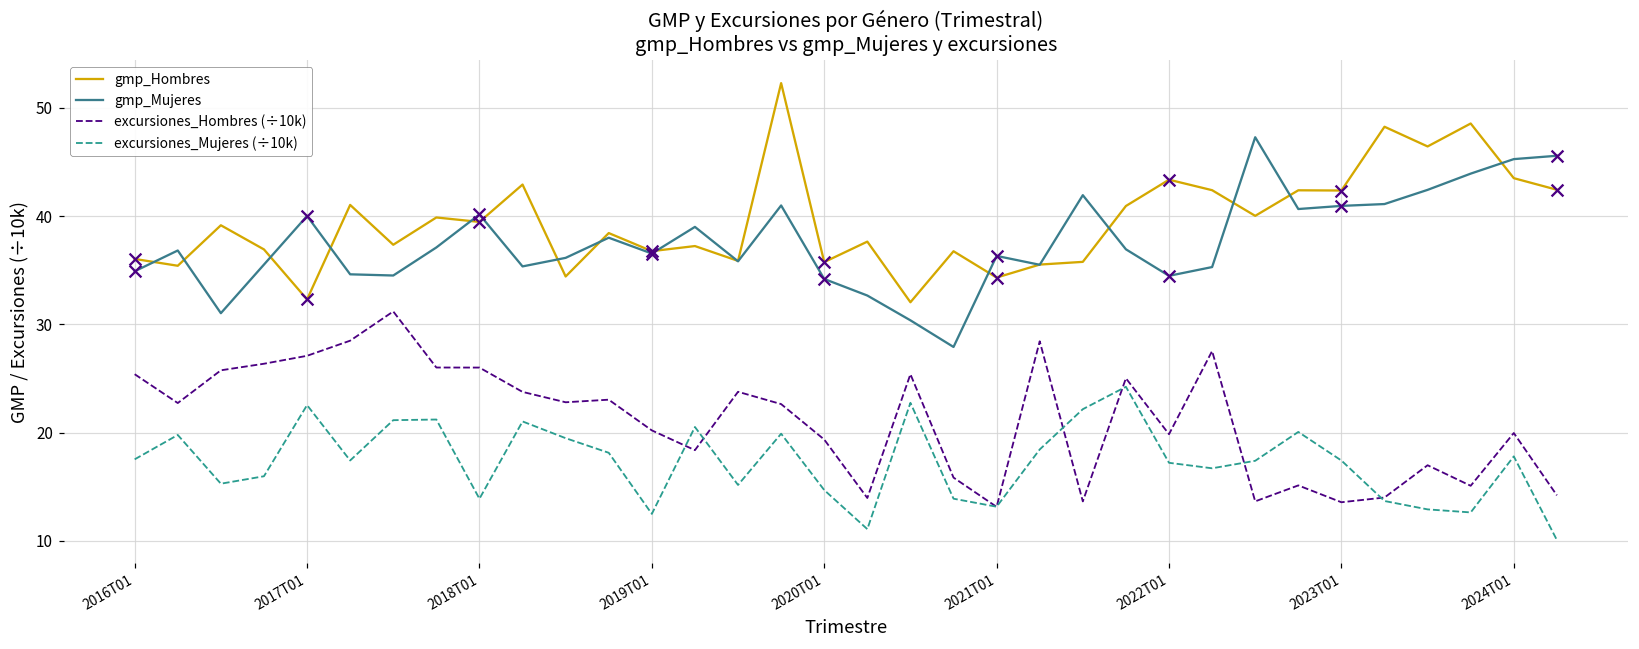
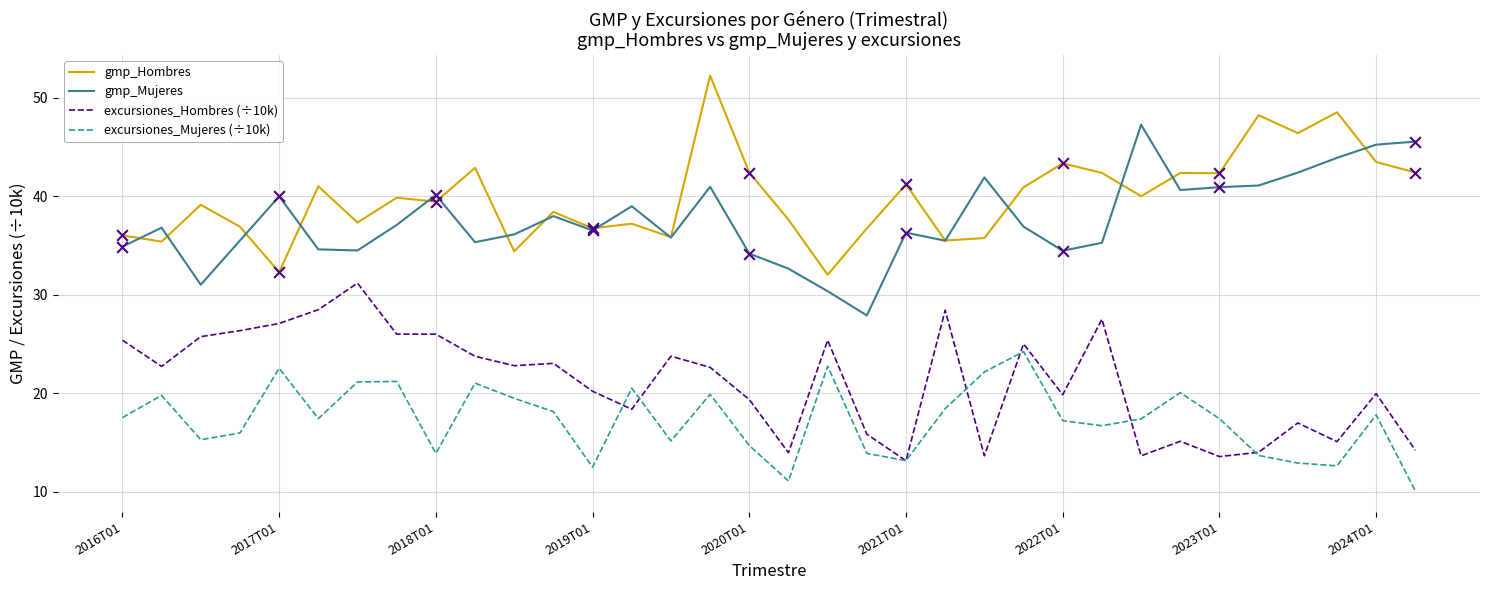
  {
    "gmp_Hombres": {
-     "2020T01": 36,
-     "2021T01": 34,
+     "2020T01": 42,
+     "2021T01": 41,
      "2024T01": 44
    }
  }
